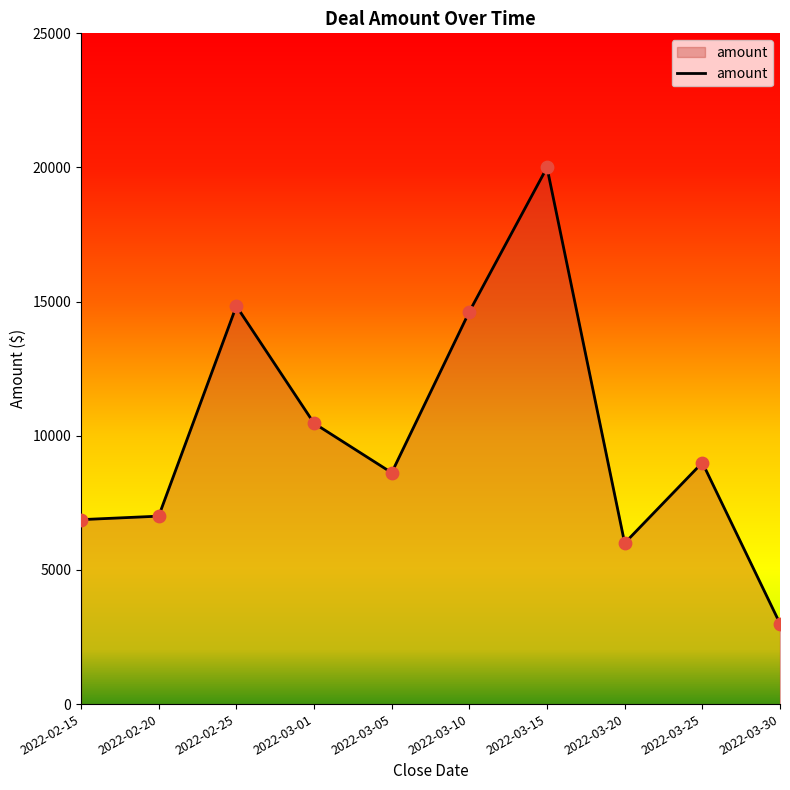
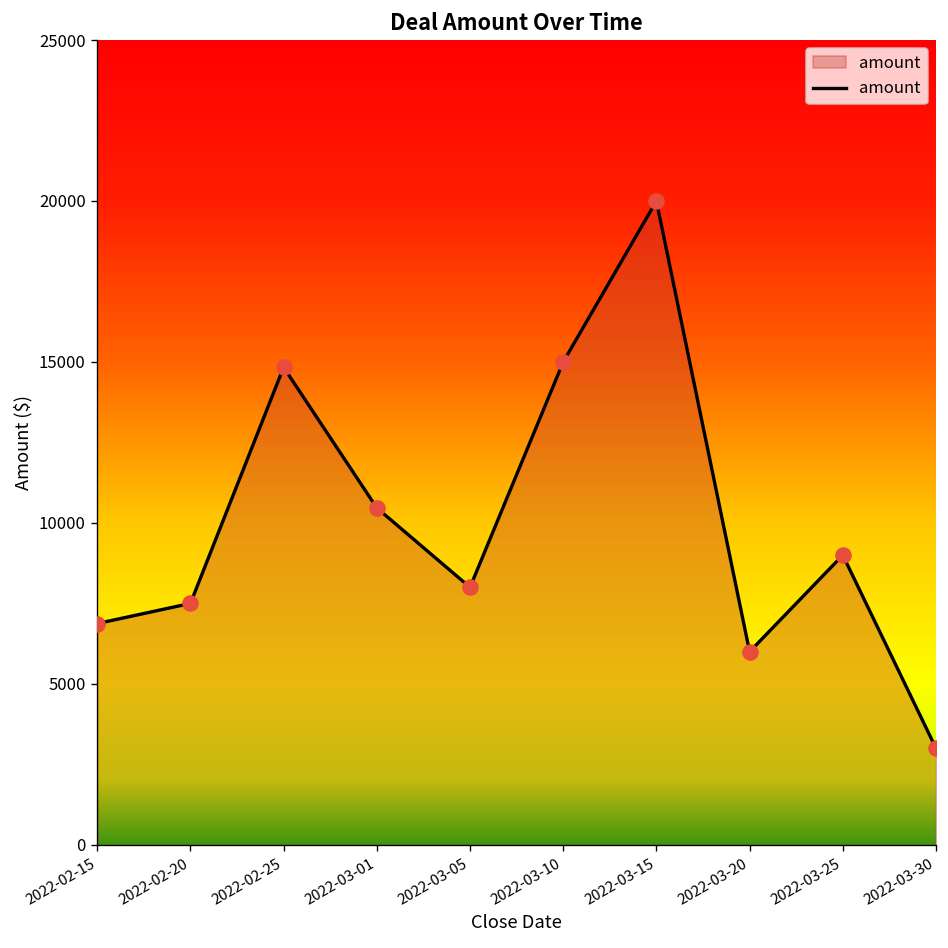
  {
    "2022-02-15": 6900,
-   "2022-02-20": 7000,
+   "2022-02-20": 7500,
    "2022-02-25": 14800,
    "2022-03-01": 10500,
-   "2022-03-05": 8600,
-   "2022-03-10": 14600,
+   "2022-03-05": 8000,
+   "2022-03-10": 15000,
    "2022-03-15": 20000,
    "2022-03-20": 6000,
    "2022-03-25": 9000,
    "2022-03-30": 3000
  }
